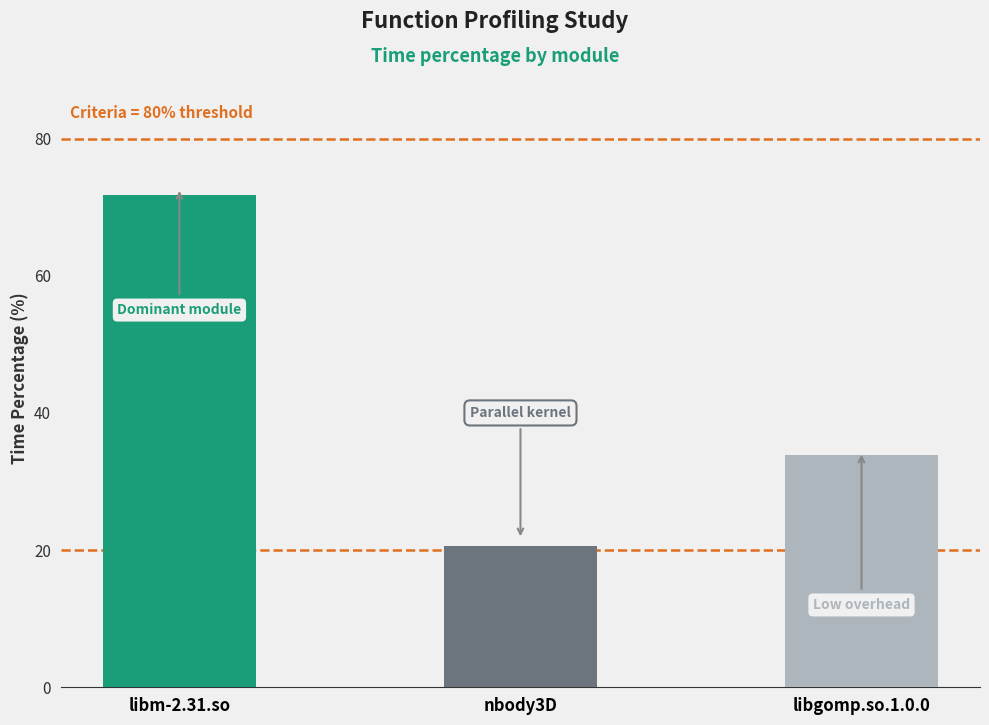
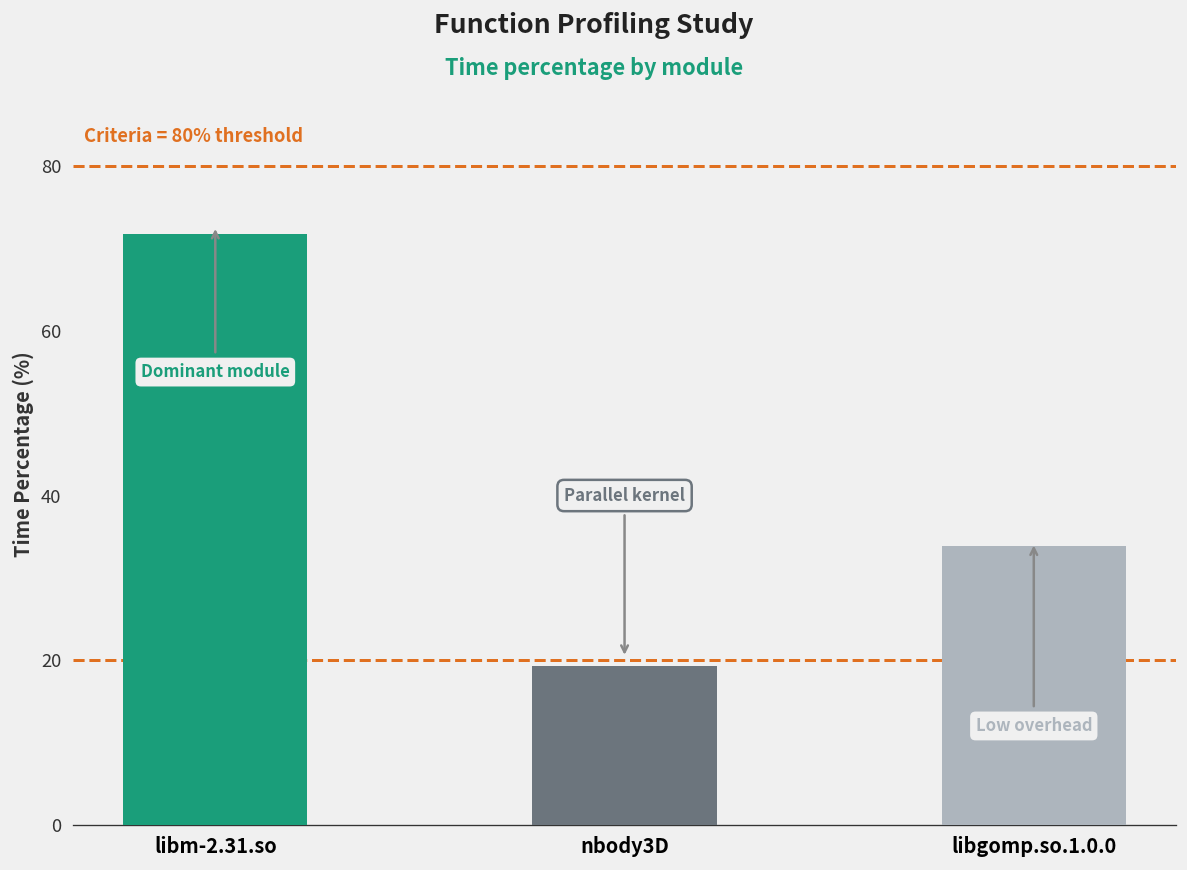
  {
    "libm-2.31.so": 72,
-   "nbody3D": 21,
+   "nbody3D": 19,
    "libgomp.so.1.0.0": 34
  }
